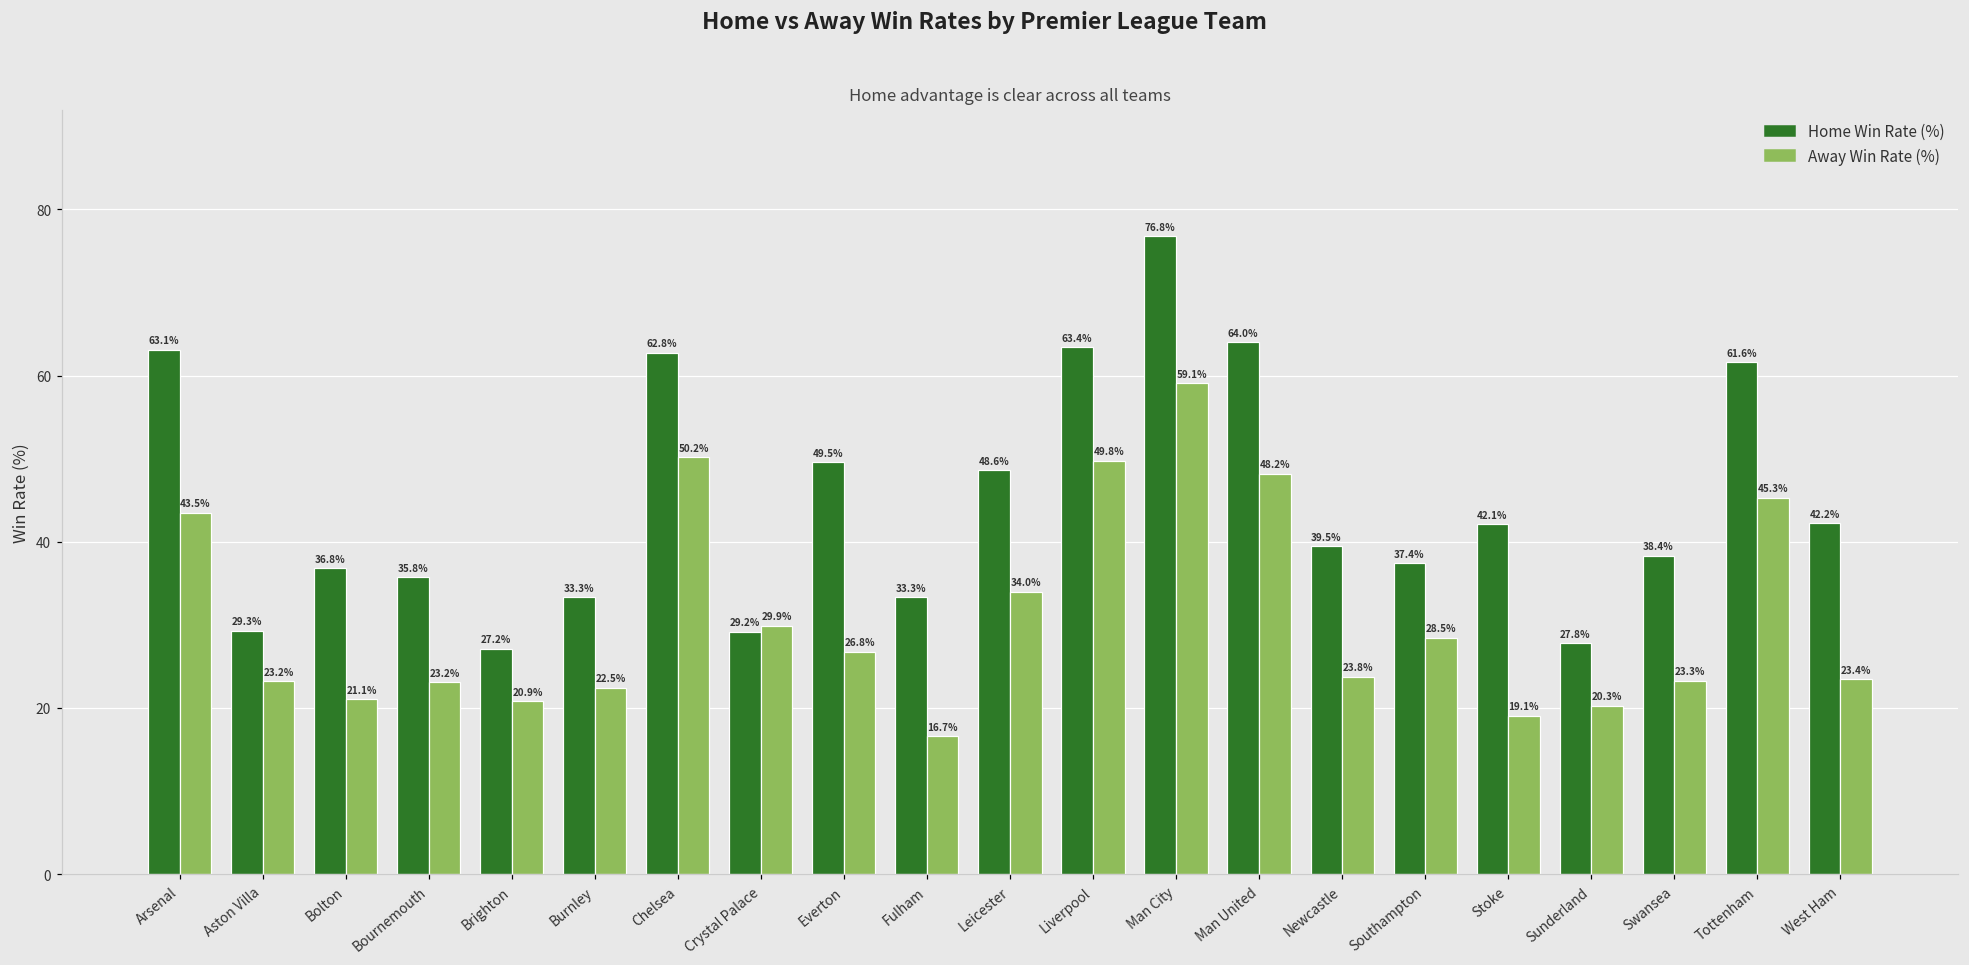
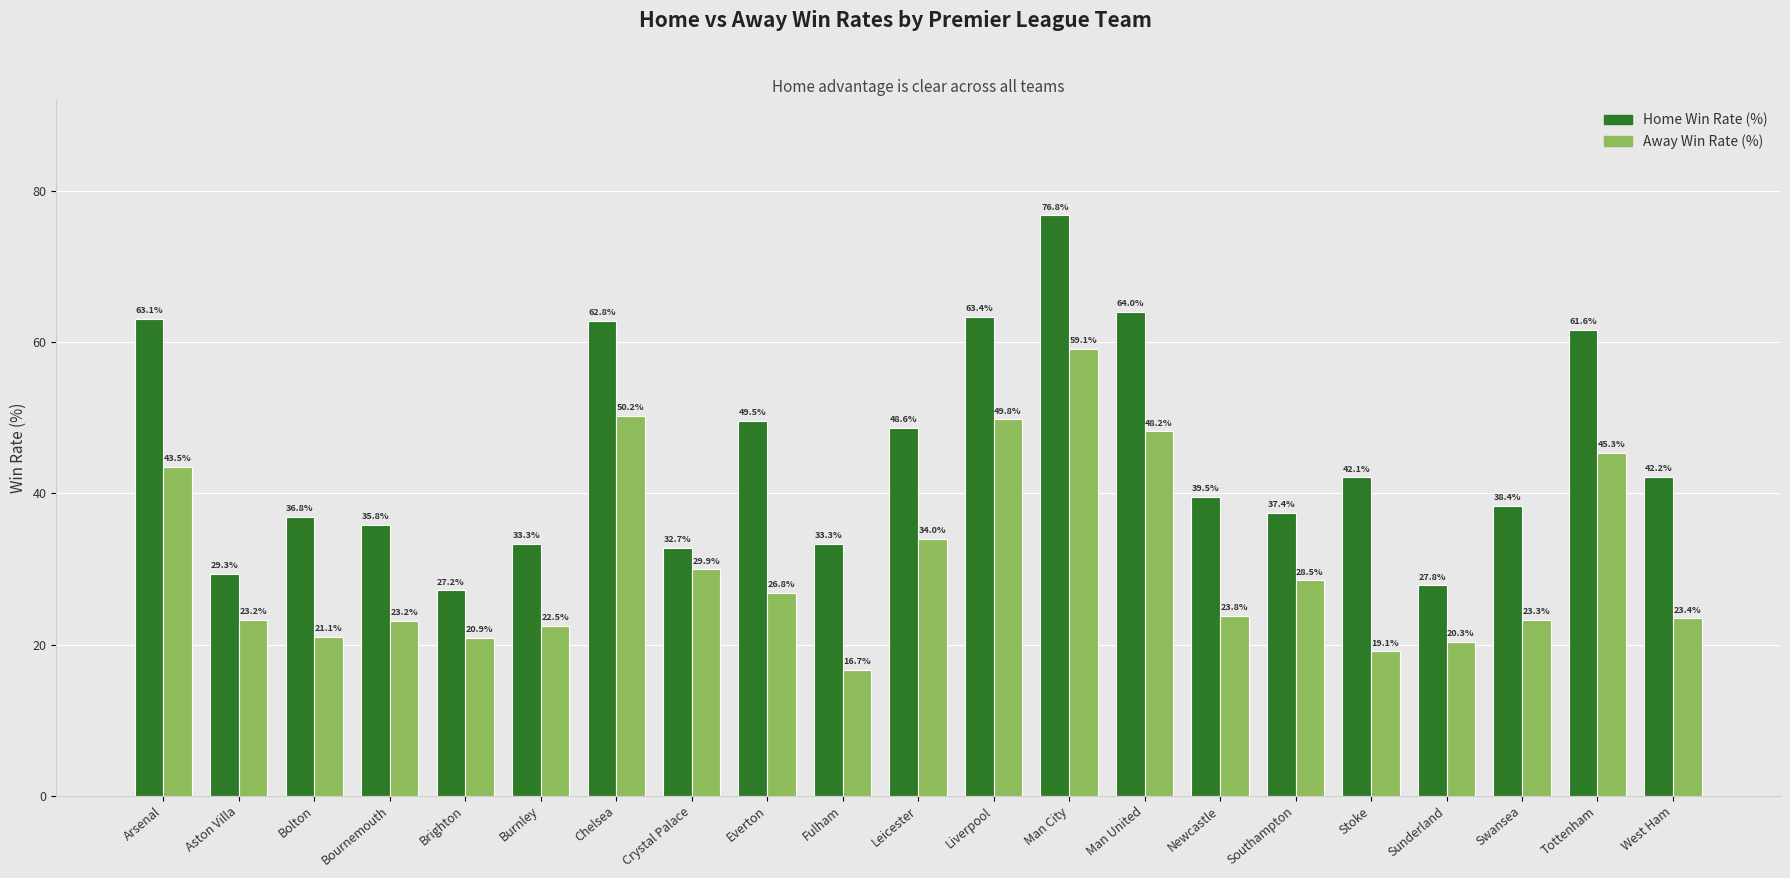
  {
    "Home Win Rate (%)": {
      "Arsenal": "63.1%",
      "Aston Villa": "29.3%",
      "Bolton": "36.8%",
      "Bournemouth": "35.8%",
      "Brighton": "27.2%",
      "Burnley": "33.3%",
      "Chelsea": "62.8%",
-     "Crystal Palace": "29.2%",
+     "Crystal Palace": "32.7%",
      "Everton": "49.5%",
      "Fulham": "33.3%",
      "Leicester": "48.6%",
      "Liverpool": "63.4%",
      "Man City": "76.8%",
      "Man United": "64.0%",
      "Newcastle": "39.5%",
      "Southampton": "37.4%",
      "Stoke": "42.1%",
      "Sunderland": "27.8%",
      "Swansea": "38.4%",
      "Tottenham": "61.6%",
      "West Ham": "42.2%"
    },
    "Away Win Rate (%)": {
      "Arsenal": "43.5%",
      "Aston Villa": "23.2%",
      "Bolton": "21.1%",
      "Bournemouth": "23.2%",
      "Brighton": "20.9%",
      "Burnley": "22.5%",
      "Chelsea": "50.2%",
      "Crystal Palace": "29.9%",
      "Everton": "26.8%",
      "Fulham": "16.7%",
      "Leicester": "34.0%",
      "Liverpool": "49.8%",
      "Man City": "59.1%",
      "Man United": "48.2%",
      "Newcastle": "23.8%",
      "Southampton": "28.5%",
      "Stoke": "19.1%",
      "Sunderland": "20.3%",
      "Swansea": "23.3%",
      "Tottenham": "45.3%",
      "West Ham": "23.4%"
    }
  }
